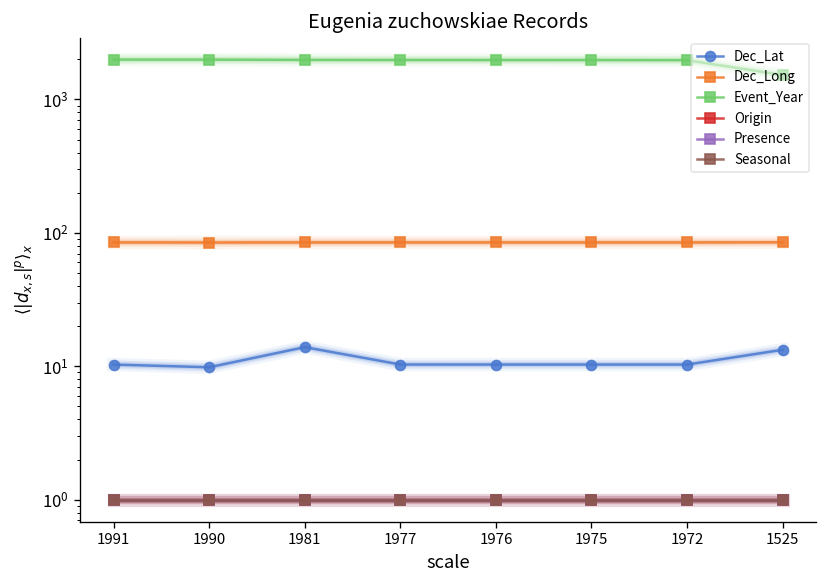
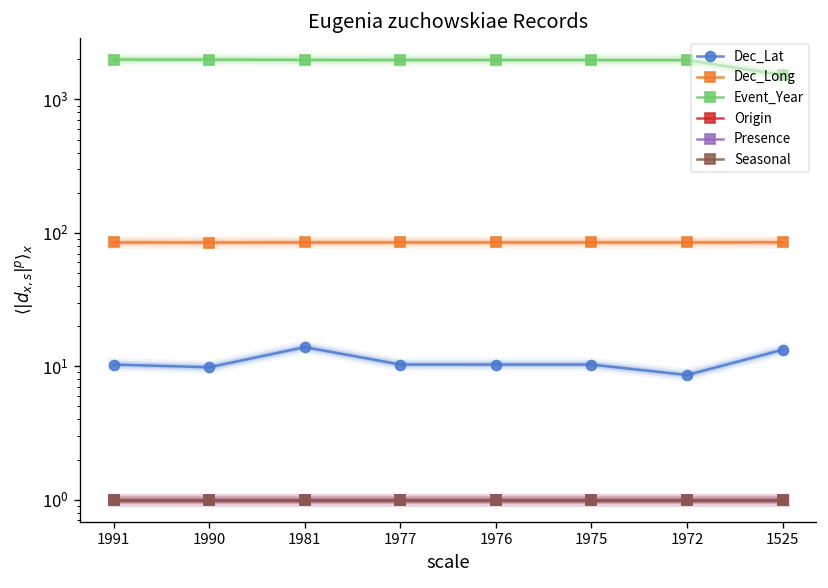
  {
    "Dec_Lat": {
      "1991": 10,
      "1990": 10,
      "1981": 14,
      "1977": 10,
      "1976": 10,
      "1975": 10,
-     "1972": 10,
+     "1972": 9,
      "1525": 13
    },
    "Dec_Long": {
      "1991": 80,
      "1990": 80,
      "1981": 80,
      "1977": 80,
      "1976": 80,
      "1975": 80,
      "1972": 80,
      "1525": 80
    },
    "Event_Year": {
      "1991": 2000,
      "1990": 2000,
      "1981": 2000,
      "1977": 2000,
      "1976": 2000,
      "1975": 2000,
      "1972": 2000
    },
    "Seasonal": {
      "1991": 1,
      "1990": 1,
      "1981": 1,
      "1977": 1,
      "1976": 1,
      "1975": 1,
      "1972": 1,
      "1525": 1
    }
  }
